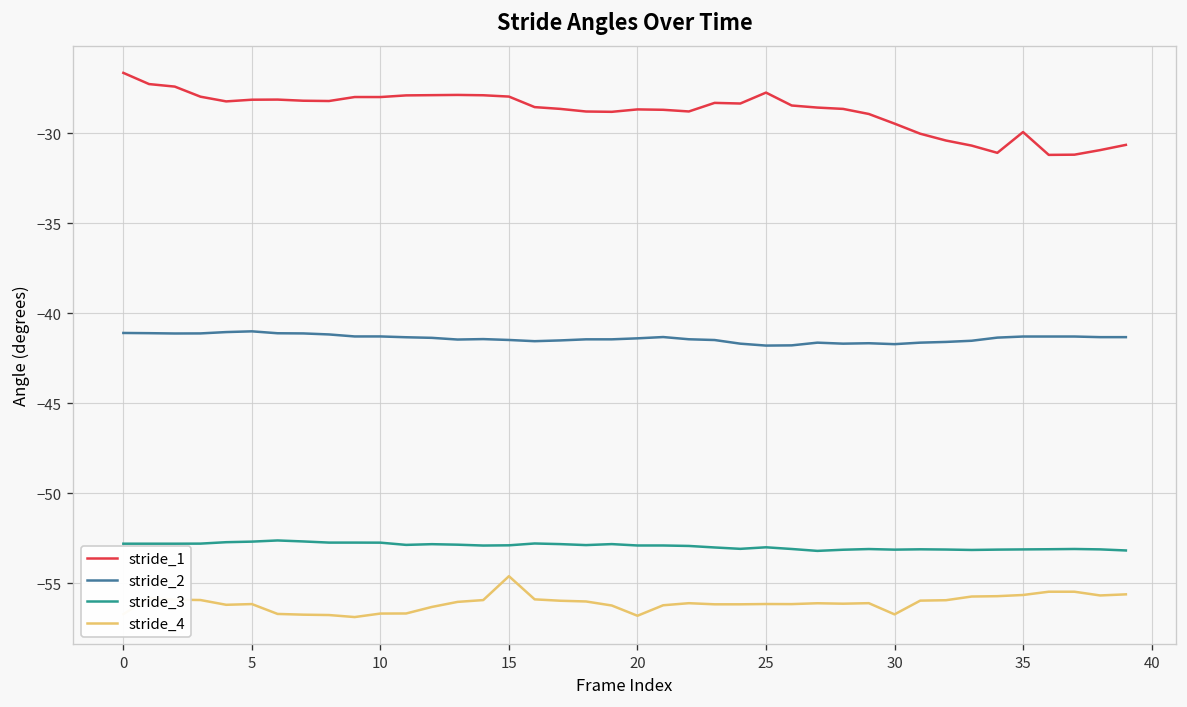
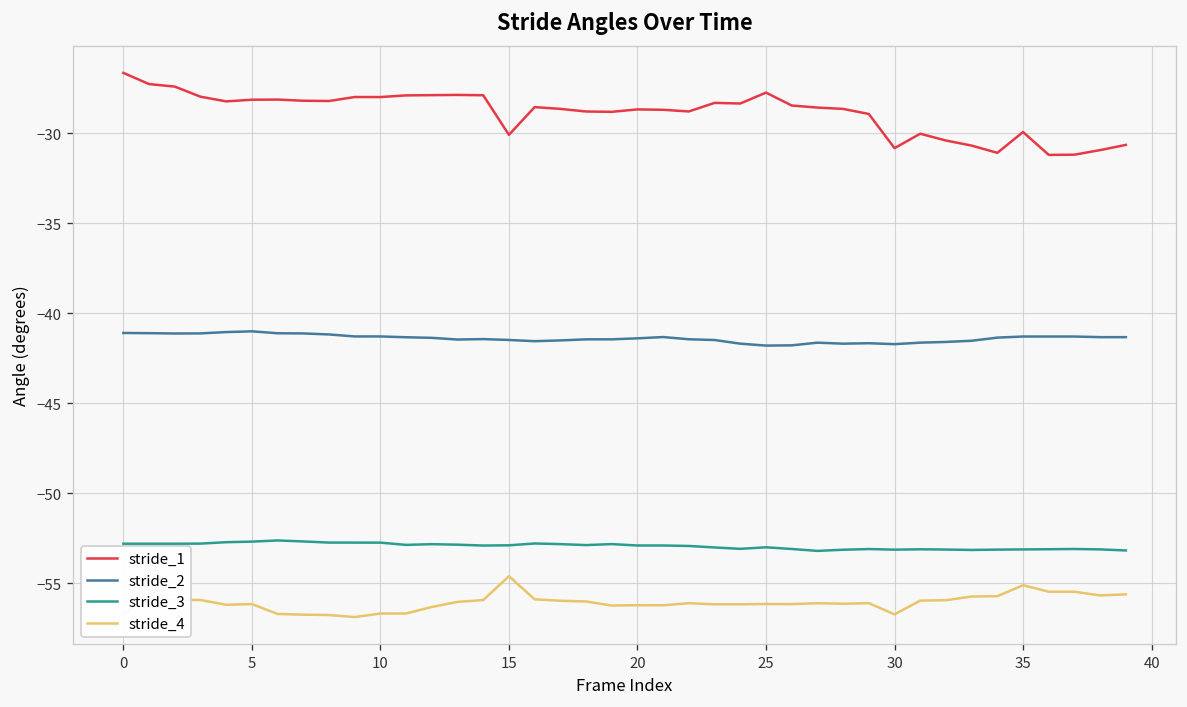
  {
    "stride_1": {
      "0": -26.7,
      "5": -28.1,
      "10": -28.0,
-     "15": -28.0,
+     "15": -30.1,
      "20": -28.7,
      "25": -27.7,
-     "30": -29.5,
+     "30": -30.8,
      "35": -29.9
    },
    "stride_4": {
      "5": -56.2,
      "10": -56.7,
      "15": -54.6,
-     "20": -56.8,
+     "20": -56.2,
      "25": -56.1,
      "30": -56.7,
-     "35": -55.6
+     "35": -55.1
    }
  }
